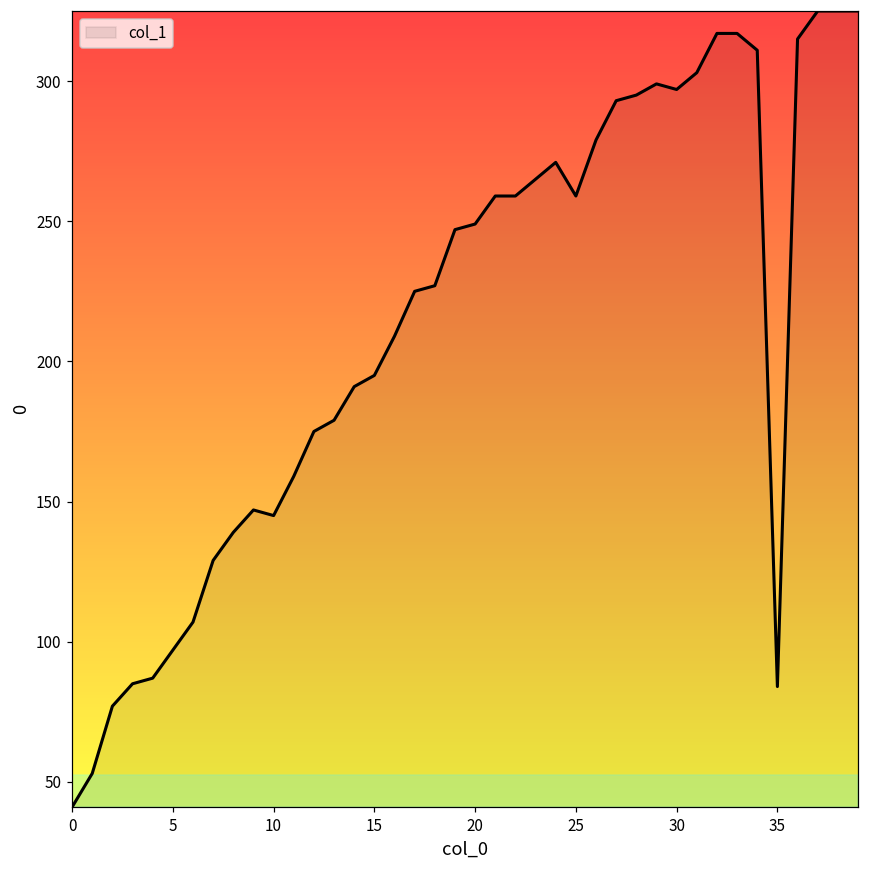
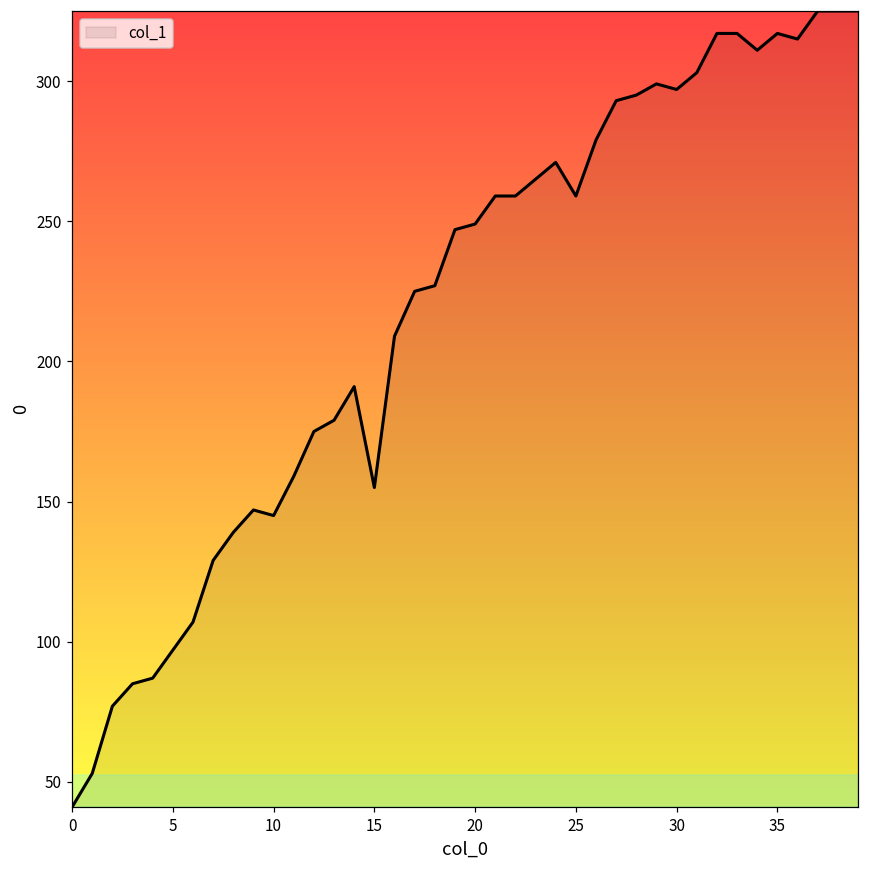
  {
    "5": 97,
    "10": 145,
-   "15": 195,
+   "15": 155,
    "20": 249,
    "25": 259,
    "30": 297,
-   "35": 84
+   "35": 317
  }
